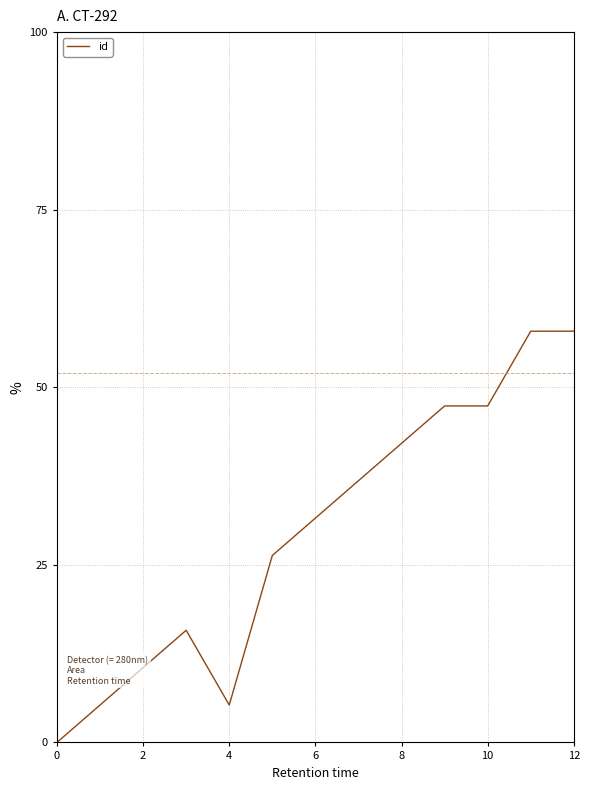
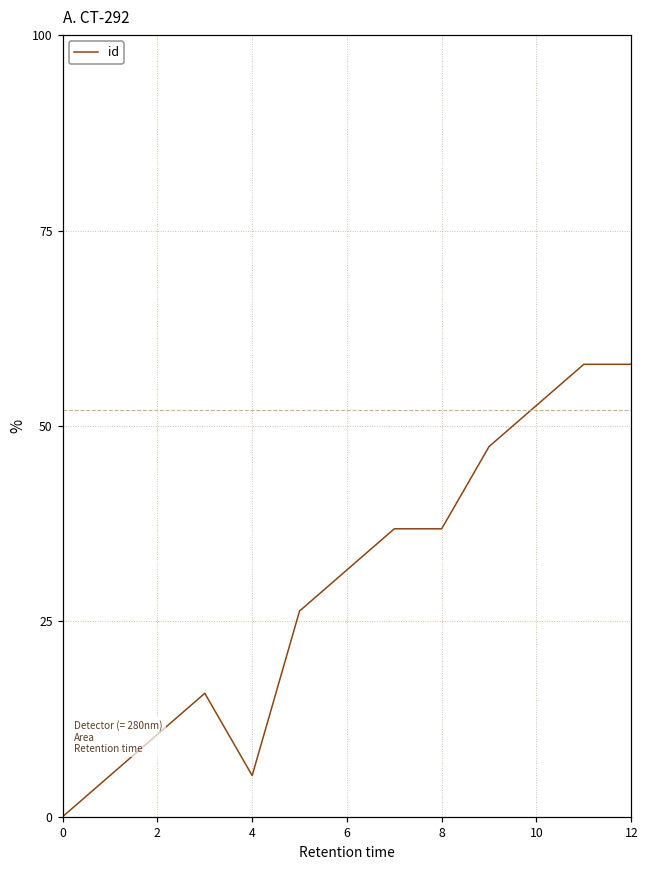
  {
    "0": 0,
    "4": 5,
    "6": 32,
-   "8": 42,
-   "10": 47,
+   "8": 37,
+   "10": 53,
    "12": 58
  }
